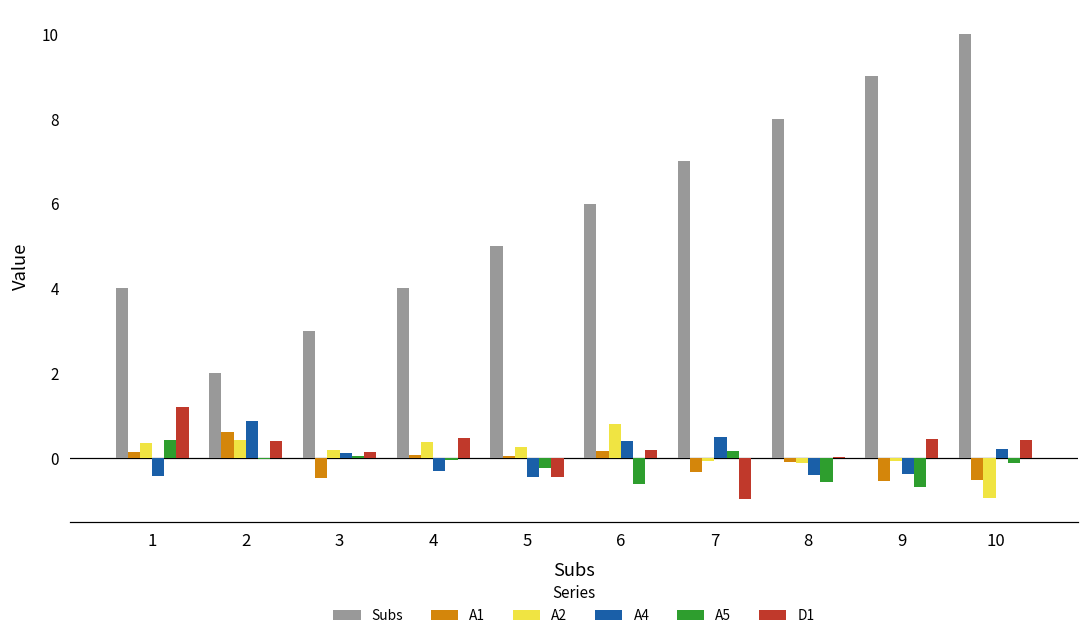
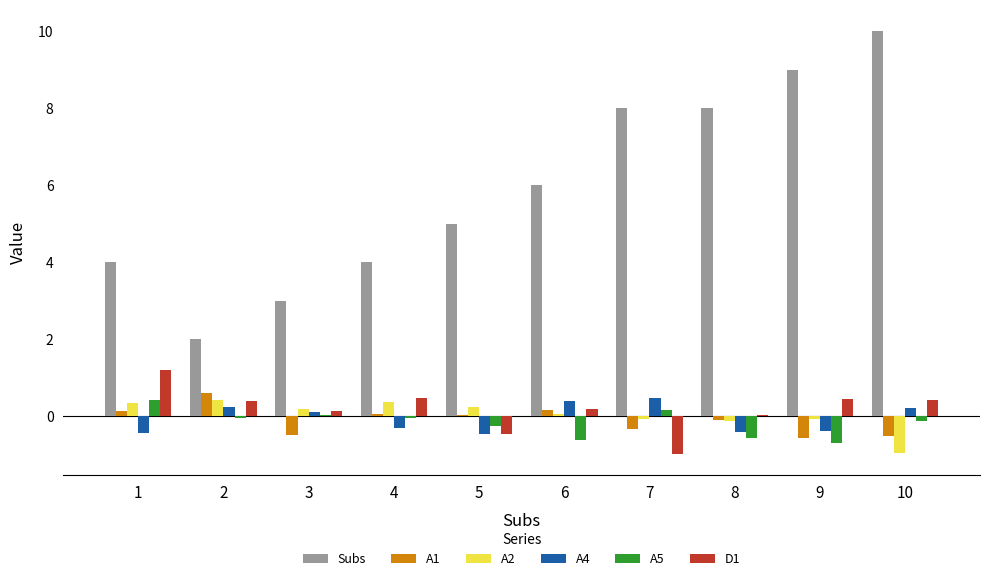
  {
    "Subs": {
      "1": 4,
      "2": 2,
      "3": 3,
      "4": 4,
      "5": 5,
      "6": 6,
-     "7": 7,
+     "7": 8,
      "8": 8,
      "9": 9,
      "10": 10
    },
    "A1": {
      "1": 0.1,
      "2": 0.6,
      "3": -0.5,
      "6": 0.2,
      "7": -0.3,
      "8": -0.1,
      "9": -0.6,
      "10": -0.5
    },
    "A2": {
      "1": 0.4,
      "2": 0.4,
      "3": 0.2,
      "4": 0.4,
      "5": 0.3,
-     "6": 0.8,
+     "6": 0.1,
      "8": -0.1,
      "9": -0.1,
      "10": -0.9
    },
    "A4": {
      "1": -0.4,
-     "2": 0.9,
+     "2": 0.2,
      "3": 0.1,
      "4": -0.3,
      "5": -0.5,
      "6": 0.4,
      "7": 0.5,
      "8": -0.4,
      "9": -0.4,
      "10": 0.2
    },
    "A5": {
      "1": 0.4,
      "5": -0.2,
      "6": -0.6,
      "7": 0.2,
      "8": -0.6,
      "9": -0.7,
      "10": -0.1
    },
    "D1": {
      "1": 1.2,
      "2": 0.4,
      "3": 0.1,
      "4": 0.5,
      "5": -0.5,
      "6": 0.2,
      "7": -1.0,
      "9": 0.5,
      "10": 0.4
    }
  }
